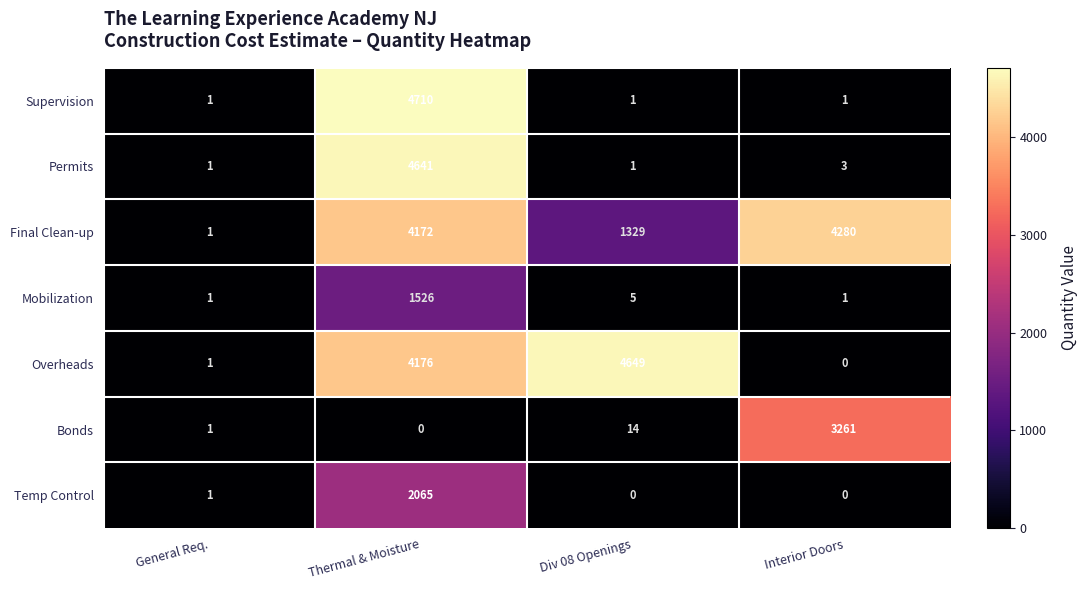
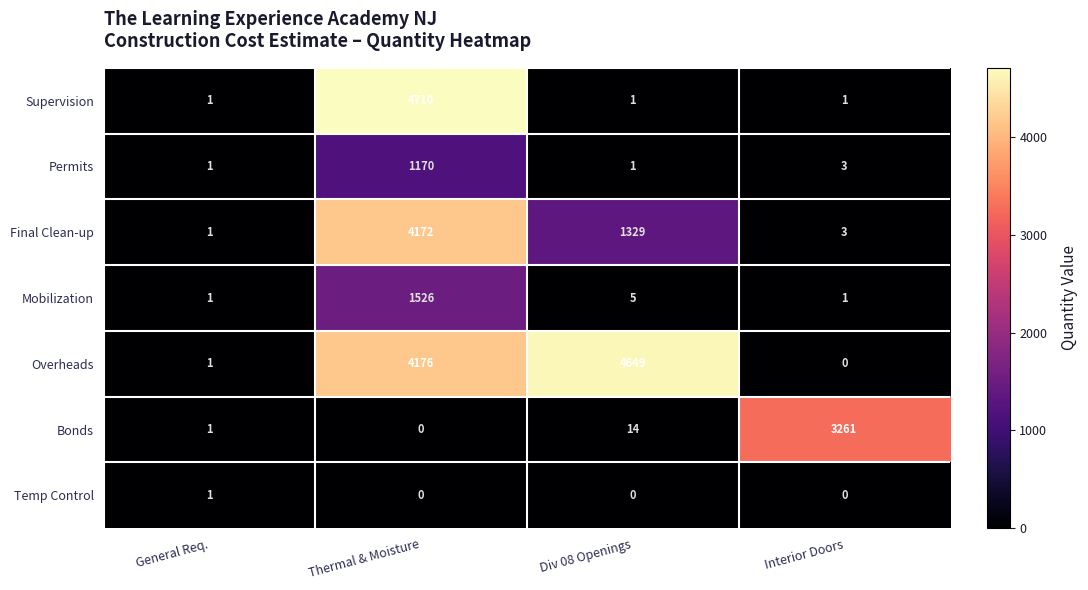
  {
    "Supervision": {
      "General Req.": 1,
      "Thermal & Moisture": 4710,
      "Div 08 Openings": 1,
      "Interior Doors": 1
    },
    "Permits": {
      "General Req.": 1,
-     "Thermal & Moisture": 4641,
+     "Thermal & Moisture": 1170,
      "Div 08 Openings": 1,
      "Interior Doors": 3
    },
    "Final Clean-up": {
      "General Req.": 1,
      "Thermal & Moisture": 4172,
      "Div 08 Openings": 1329,
-     "Interior Doors": 4280
+     "Interior Doors": 3
    },
    "Mobilization": {
      "General Req.": 1,
      "Thermal & Moisture": 1526,
      "Div 08 Openings": 5,
      "Interior Doors": 1
    },
    "Overheads": {
      "General Req.": 1,
      "Thermal & Moisture": 4176,
      "Div 08 Openings": 4649,
      "Interior Doors": 0
    },
    "Bonds": {
      "General Req.": 1,
      "Thermal & Moisture": 0,
      "Div 08 Openings": 14,
      "Interior Doors": 3261
    },
    "Temp Control": {
      "General Req.": 1,
-     "Thermal & Moisture": 2065,
+     "Thermal & Moisture": 0,
      "Div 08 Openings": 0,
      "Interior Doors": 0
    }
  }
